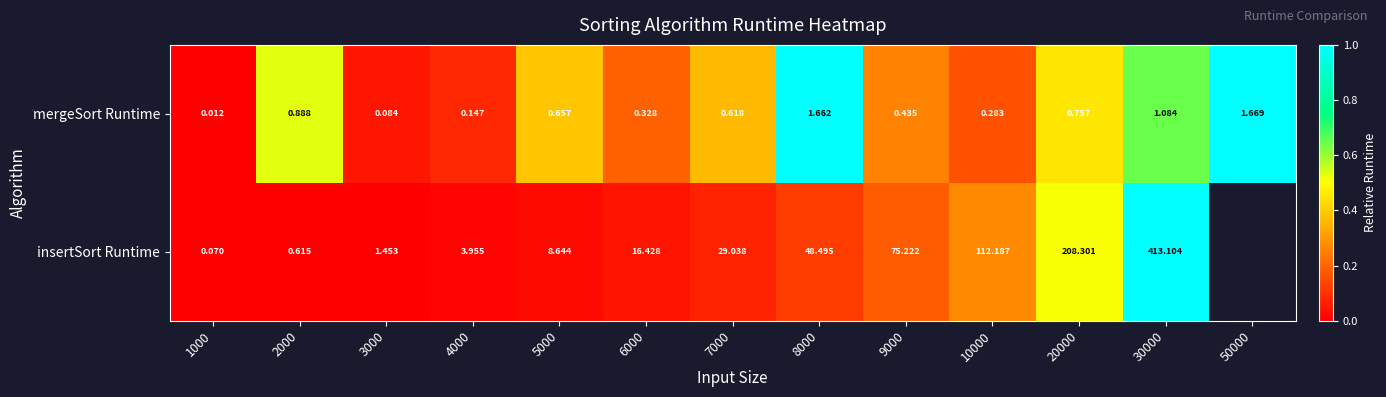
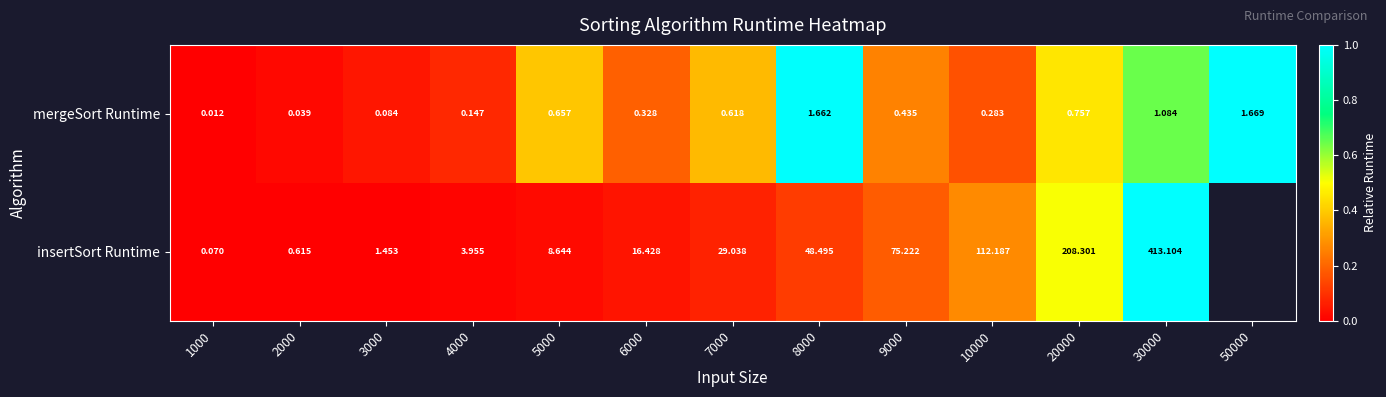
  {
    "mergeSort Runtime": {
      "1000": 0.012,
-     "2000": 0.888,
+     "2000": 0.039,
      "3000": 0.084,
      "4000": 0.147,
      "5000": 0.657,
      "6000": 0.328,
      "7000": 0.618,
      "8000": 1.662,
      "9000": 0.435,
      "10000": 0.283,
      "20000": 0.757,
      "30000": 1.084,
      "50000": 1.669
    },
    "insertSort Runtime": {
      "1000": 0.070,
      "2000": 0.615,
      "3000": 1.453,
      "4000": 3.955,
      "5000": 8.644,
      "6000": 16.428,
      "7000": 29.038,
      "8000": 48.495,
      "9000": 75.222,
      "10000": 112.187,
      "20000": 208.301,
      "30000": 413.104
    }
  }
